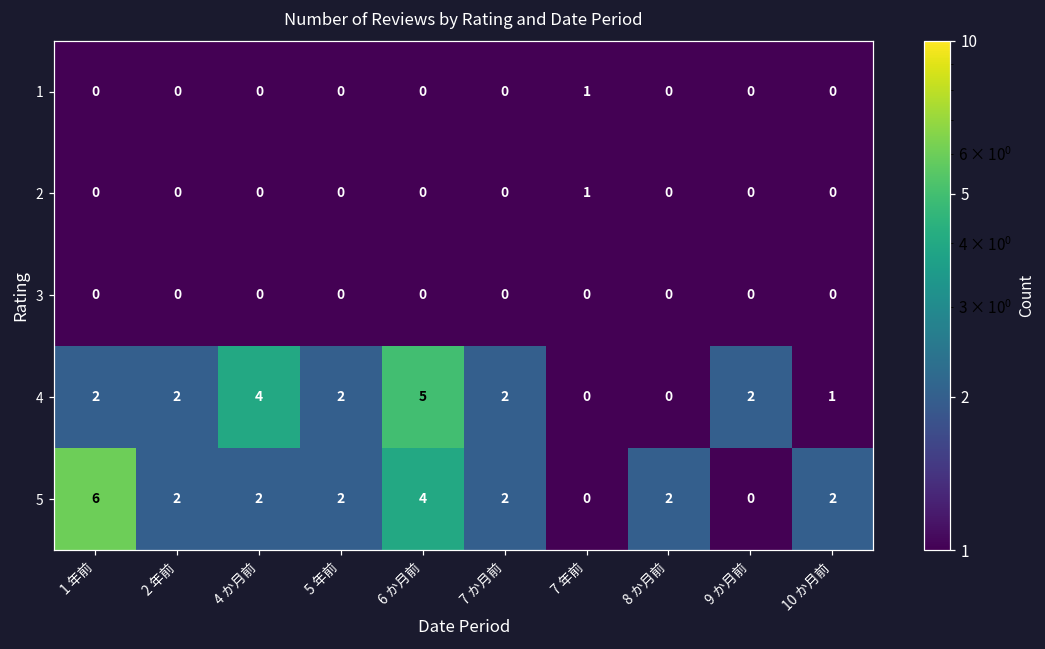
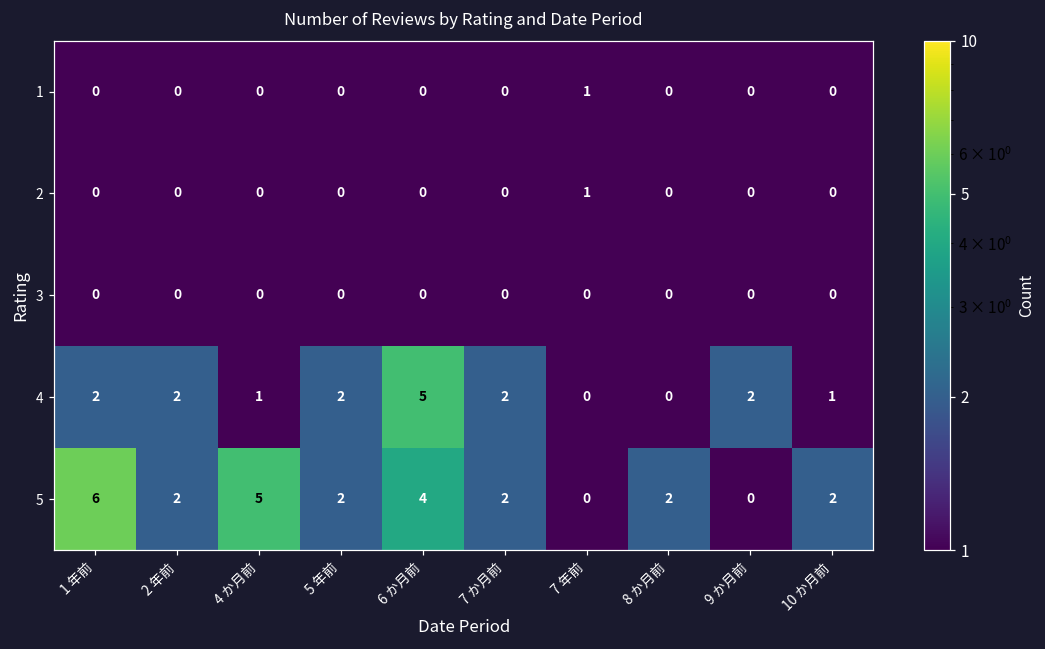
  {
    "1": {
      "1 年前": 0,
      "2 年前": 0,
      "4 か月前": 0,
      "5 年前": 0,
      "6 か月前": 0,
      "7 か月前": 0,
      "7 年前": 1,
      "8 か月前": 0,
      "9 か月前": 0,
      "10 か月前": 0
    },
    "2": {
      "1 年前": 0,
      "2 年前": 0,
      "4 か月前": 0,
      "5 年前": 0,
      "6 か月前": 0,
      "7 か月前": 0,
      "7 年前": 1,
      "8 か月前": 0,
      "9 か月前": 0,
      "10 か月前": 0
    },
    "3": {
      "1 年前": 0,
      "2 年前": 0,
      "4 か月前": 0,
      "5 年前": 0,
      "6 か月前": 0,
      "7 か月前": 0,
      "7 年前": 0,
      "8 か月前": 0,
      "9 か月前": 0,
      "10 か月前": 0
    },
    "4": {
      "1 年前": 2,
      "2 年前": 2,
-     "4 か月前": 4,
+     "4 か月前": 1,
      "5 年前": 2,
      "6 か月前": 5,
      "7 か月前": 2,
      "7 年前": 0,
      "8 か月前": 0,
      "9 か月前": 2,
      "10 か月前": 1
    },
    "5": {
      "1 年前": 6,
      "2 年前": 2,
-     "4 か月前": 2,
+     "4 か月前": 5,
      "5 年前": 2,
      "6 か月前": 4,
      "7 か月前": 2,
      "7 年前": 0,
      "8 か月前": 2,
      "9 か月前": 0,
      "10 か月前": 2
    }
  }
